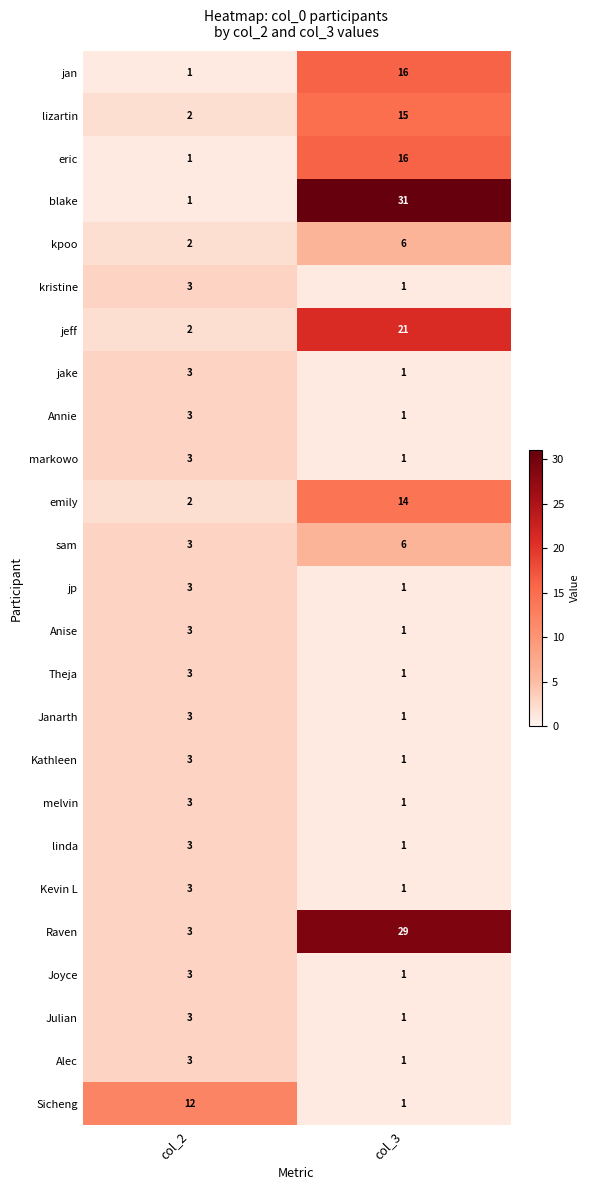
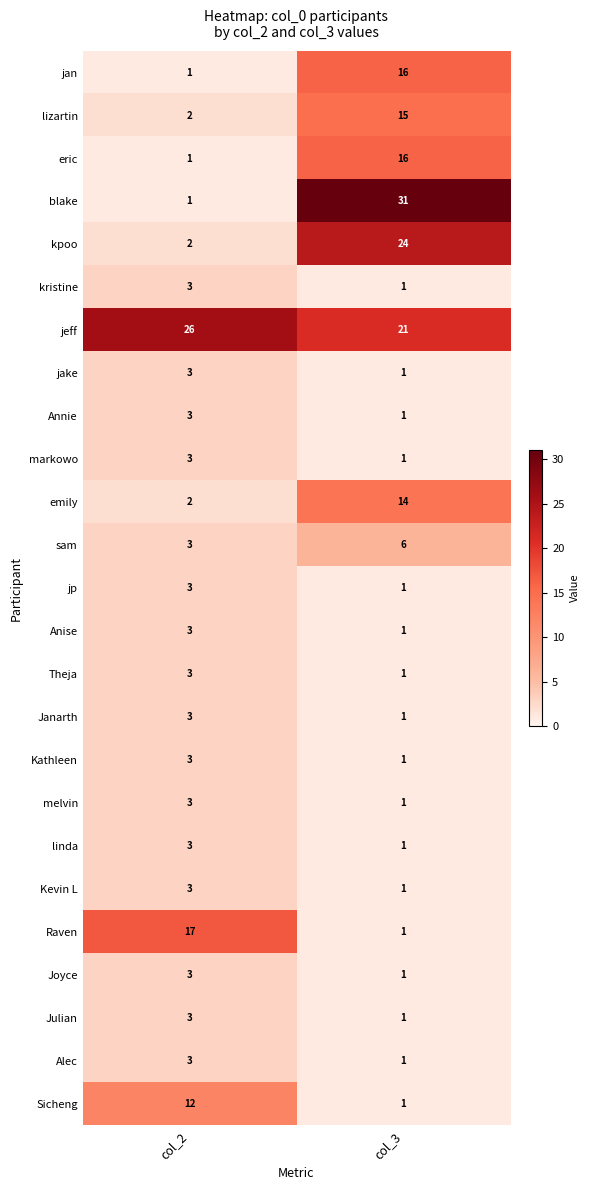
  {
    "jan": {
      "col_2": 1,
      "col_3": 16
    },
    "lizartin": {
      "col_2": 2,
      "col_3": 15
    },
    "eric": {
      "col_2": 1,
      "col_3": 16
    },
    "blake": {
      "col_2": 1,
      "col_3": 31
    },
    "kpoo": {
      "col_2": 2,
-     "col_3": 6
+     "col_3": 24
    },
    "kristine": {
      "col_2": 3,
      "col_3": 1
    },
    "jeff": {
-     "col_2": 2,
+     "col_2": 26,
      "col_3": 21
    },
    "jake": {
      "col_2": 3,
      "col_3": 1
    },
    "Annie": {
      "col_2": 3,
      "col_3": 1
    },
    "markowo": {
      "col_2": 3,
      "col_3": 1
    },
    "emily": {
      "col_2": 2,
      "col_3": 14
    },
    "sam": {
      "col_2": 3,
      "col_3": 6
    },
    "jp": {
      "col_2": 3,
      "col_3": 1
    },
    "Anise": {
      "col_2": 3,
      "col_3": 1
    },
    "Theja": {
      "col_2": 3,
      "col_3": 1
    },
    "Janarth": {
      "col_2": 3,
      "col_3": 1
    },
    "Kathleen": {
      "col_2": 3,
      "col_3": 1
    },
    "melvin": {
      "col_2": 3,
      "col_3": 1
    },
    "linda": {
      "col_2": 3,
      "col_3": 1
    },
    "Kevin L": {
      "col_2": 3,
      "col_3": 1
    },
    "Raven": {
-     "col_2": 3,
-     "col_3": 29
+     "col_2": 17,
+     "col_3": 1
    },
    "Joyce": {
      "col_2": 3,
      "col_3": 1
    },
    "Julian": {
      "col_2": 3,
      "col_3": 1
    },
    "Alec": {
      "col_2": 3,
      "col_3": 1
    },
    "Sicheng": {
      "col_2": 12,
      "col_3": 1
    }
  }
